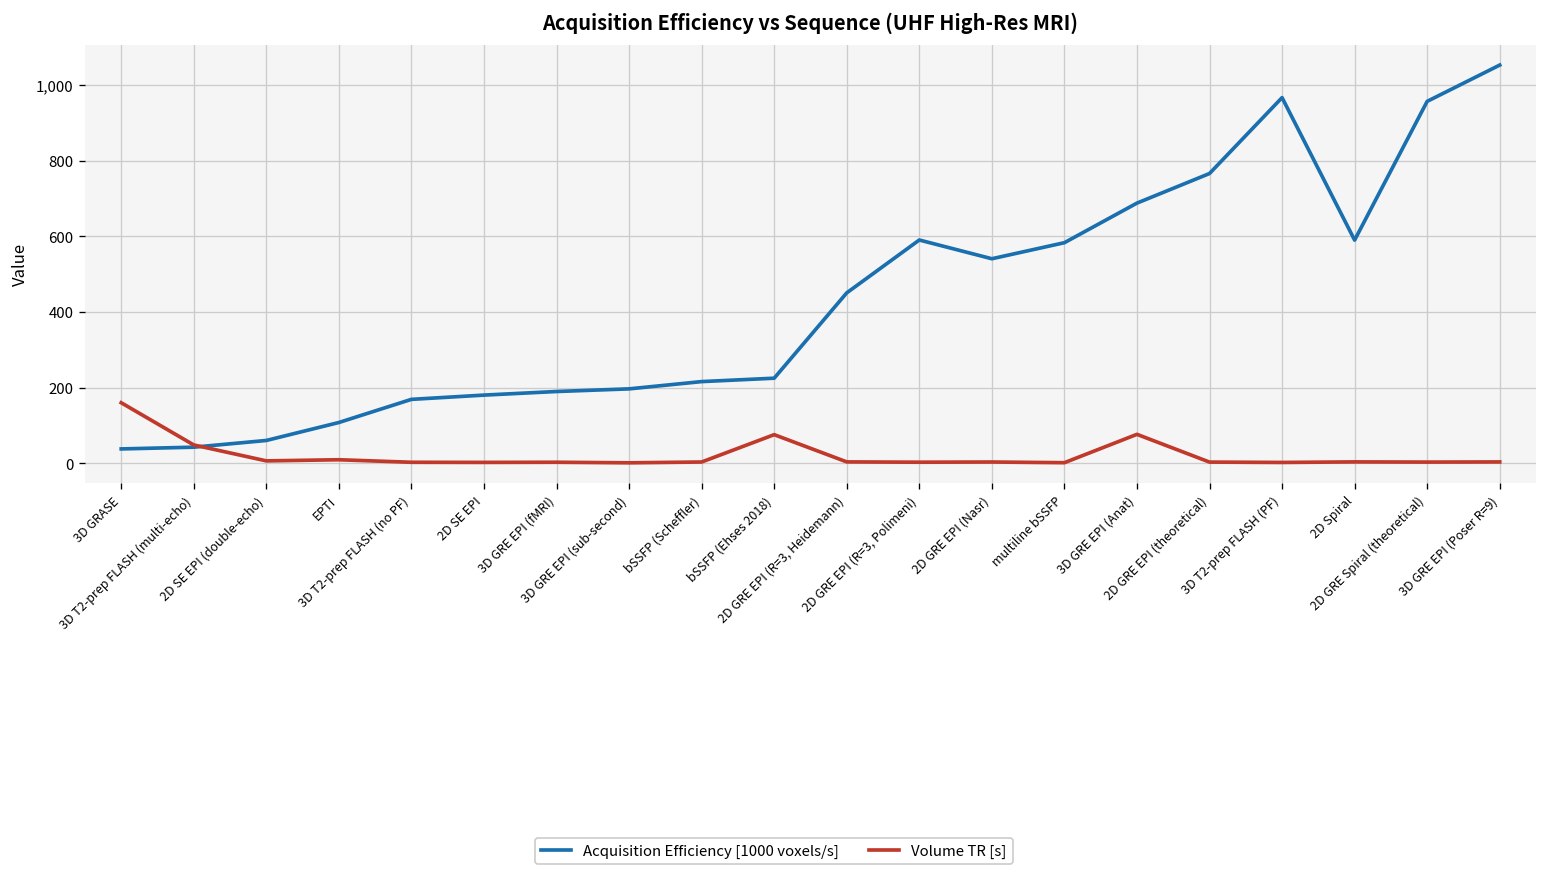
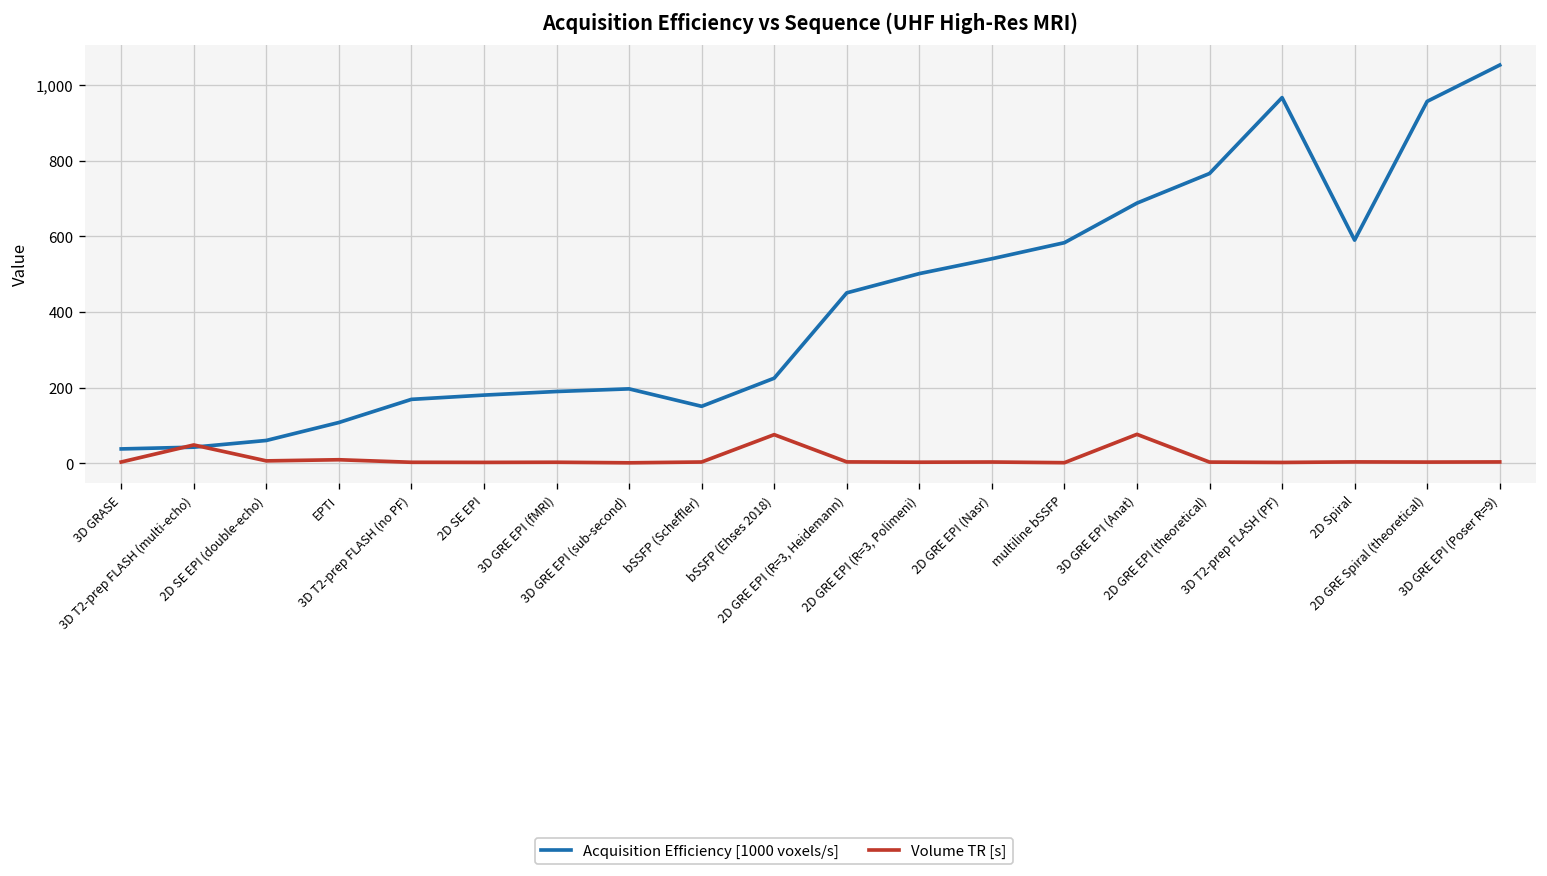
  {
    "Acquisition Efficiency [1000 voxels/s]": {
      "3D GRASE": "40",
      "2D SE EPI (double-echo)": "60",
      "EPTI": "110",
      "3D T2-prep FLASH (no PF)": "170",
      "2D SE EPI": "180",
      "3D GRE EPI (fMRI)": "190",
      "3D GRE EPI (sub-second)": "200",
-     "bSSFP (Scheffler)": "220",
+     "bSSFP (Scheffler)": "150",
      "bSSFP (Ehses 2018)": "220",
      "2D GRE EPI (R=3, Heidemann)": "450",
-     "2D GRE EPI (R=3, Polimeni)": "590",
+     "2D GRE EPI (R=3, Polimeni)": "500",
      "2D GRE EPI (Nasr)": "540",
      "multiline bSSFP": "580",
      "3D GRE EPI (Anat)": "690",
      "2D GRE EPI (theoretical)": "770",
      "3D T2-prep FLASH (PF)": "970",
      "2D Spiral": "590",
      "2D GRE Spiral (theoretical)": "960",
      "3D GRE EPI (Poser R=9)": "1,050"
    },
    "Volume TR [s]": {
-     "3D GRASE": "160",
+     "3D GRASE": "0",
      "2D SE EPI (double-echo)": "10",
      "EPTI": "10",
      "3D T2-prep FLASH (no PF)": "0",
      "2D SE EPI": "0",
      "3D GRE EPI (fMRI)": "0",
      "3D GRE EPI (sub-second)": "0",
      "bSSFP (Scheffler)": "0",
      "bSSFP (Ehses 2018)": "80",
      "2D GRE EPI (R=3, Heidemann)": "0",
      "2D GRE EPI (R=3, Polimeni)": "0",
      "2D GRE EPI (Nasr)": "0",
      "multiline bSSFP": "0",
      "3D GRE EPI (Anat)": "80",
      "2D GRE EPI (theoretical)": "0",
      "3D T2-prep FLASH (PF)": "0",
      "2D Spiral": "0",
      "2D GRE Spiral (theoretical)": "0",
      "3D GRE EPI (Poser R=9)": "0"
    }
  }
